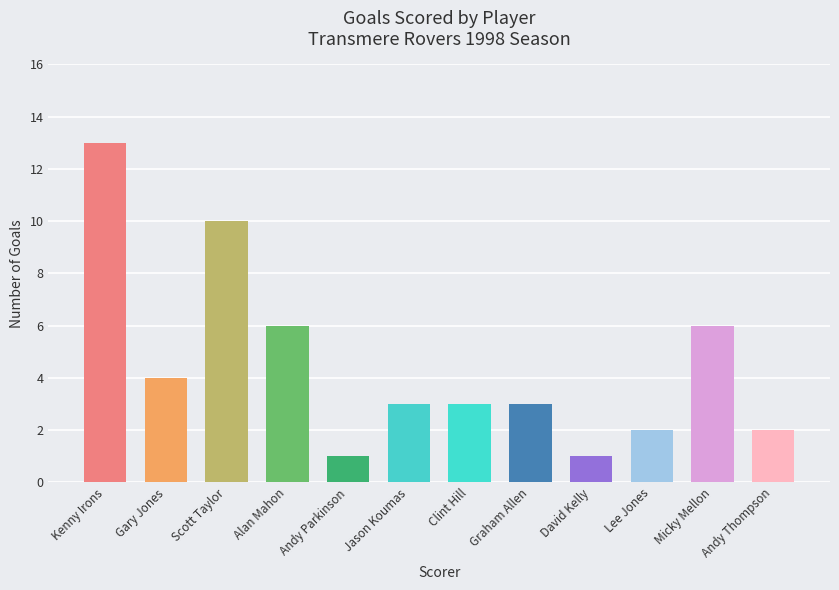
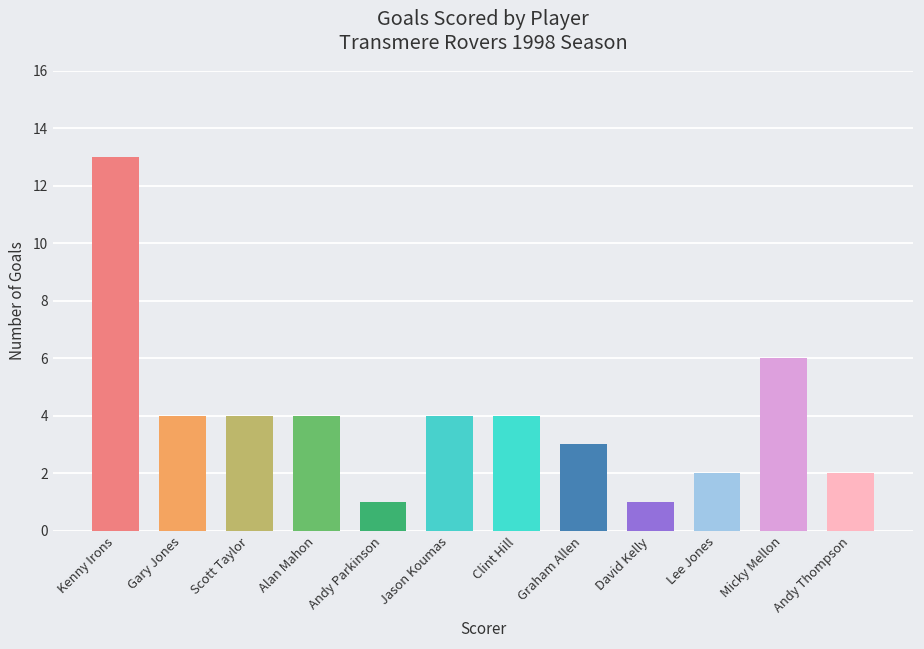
  {
    "Kenny Irons": 13,
    "Gary Jones": 4,
-   "Scott Taylor": 10,
-   "Alan Mahon": 6,
+   "Scott Taylor": 4,
+   "Alan Mahon": 4,
    "Andy Parkinson": 1,
-   "Jason Koumas": 3,
-   "Clint Hill": 3,
+   "Jason Koumas": 4,
+   "Clint Hill": 4,
    "Graham Allen": 3,
    "David Kelly": 1,
    "Lee Jones": 2,
    "Micky Mellon": 6,
    "Andy Thompson": 2
  }
